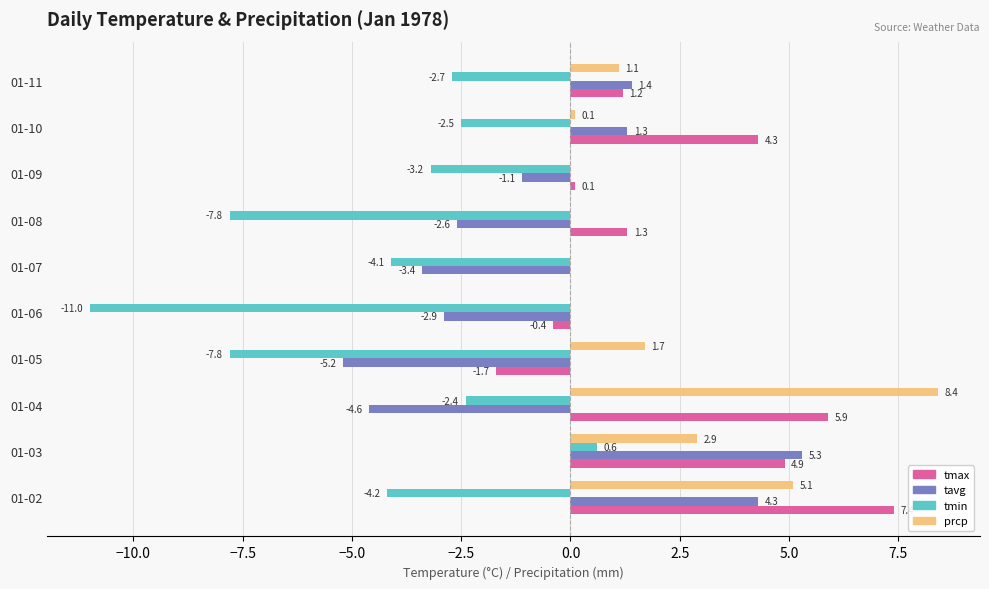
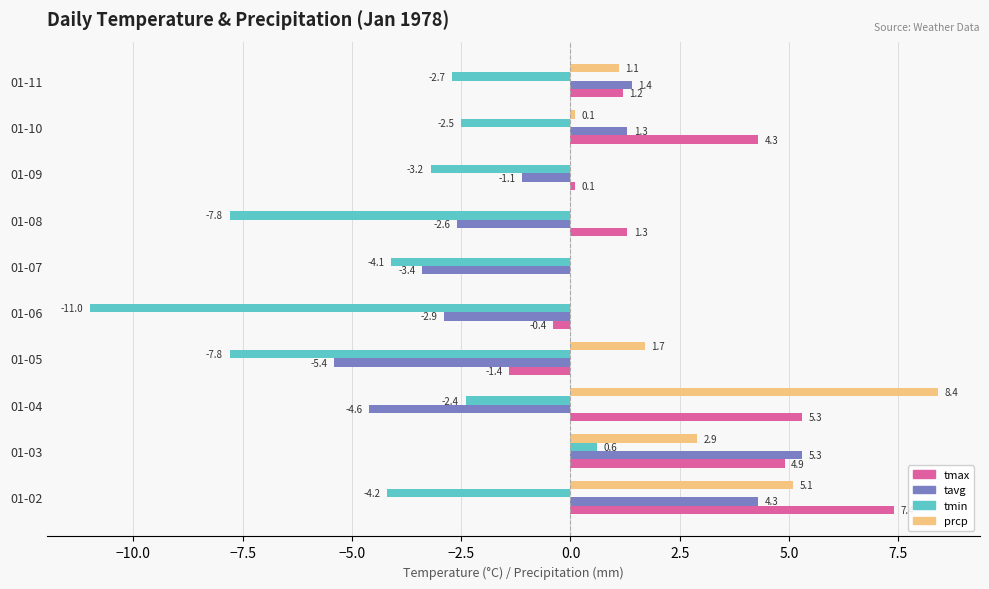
  {
    "tmax": {
      "01-11": 1.2,
      "01-10": 4.3,
      "01-09": 0.1,
      "01-08": 1.3,
      "01-06": -0.4,
-     "01-05": -1.7,
-     "01-04": 5.9,
+     "01-05": -1.4,
+     "01-04": 5.3,
      "01-03": 4.9
    },
    "tavg": {
      "01-11": 1.4,
      "01-10": 1.3,
      "01-09": -1.1,
      "01-08": -2.6,
      "01-07": -3.4,
      "01-06": -2.9,
-     "01-05": -5.2,
+     "01-05": -5.4,
      "01-04": -4.6,
      "01-03": 5.3,
      "01-02": 4.3
    },
    "tmin": {
      "01-11": -2.7,
      "01-10": -2.5,
      "01-09": -3.2,
      "01-08": -7.8,
      "01-07": -4.1,
      "01-06": -11.0,
      "01-05": -7.8,
      "01-04": -2.4,
      "01-03": 0.6,
      "01-02": -4.2
    },
    "prcp": {
      "01-11": 1.1,
      "01-10": 0.1,
      "01-05": 1.7,
      "01-04": 8.4,
      "01-03": 2.9,
      "01-02": 5.1
    }
  }
